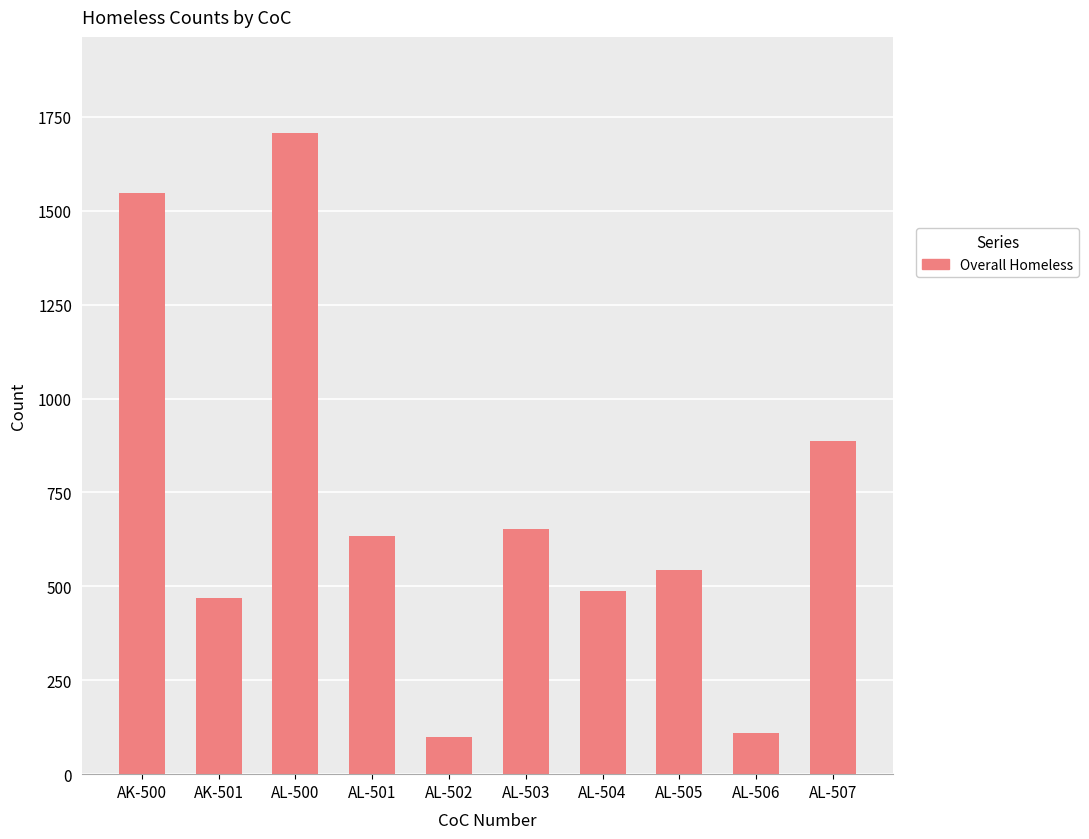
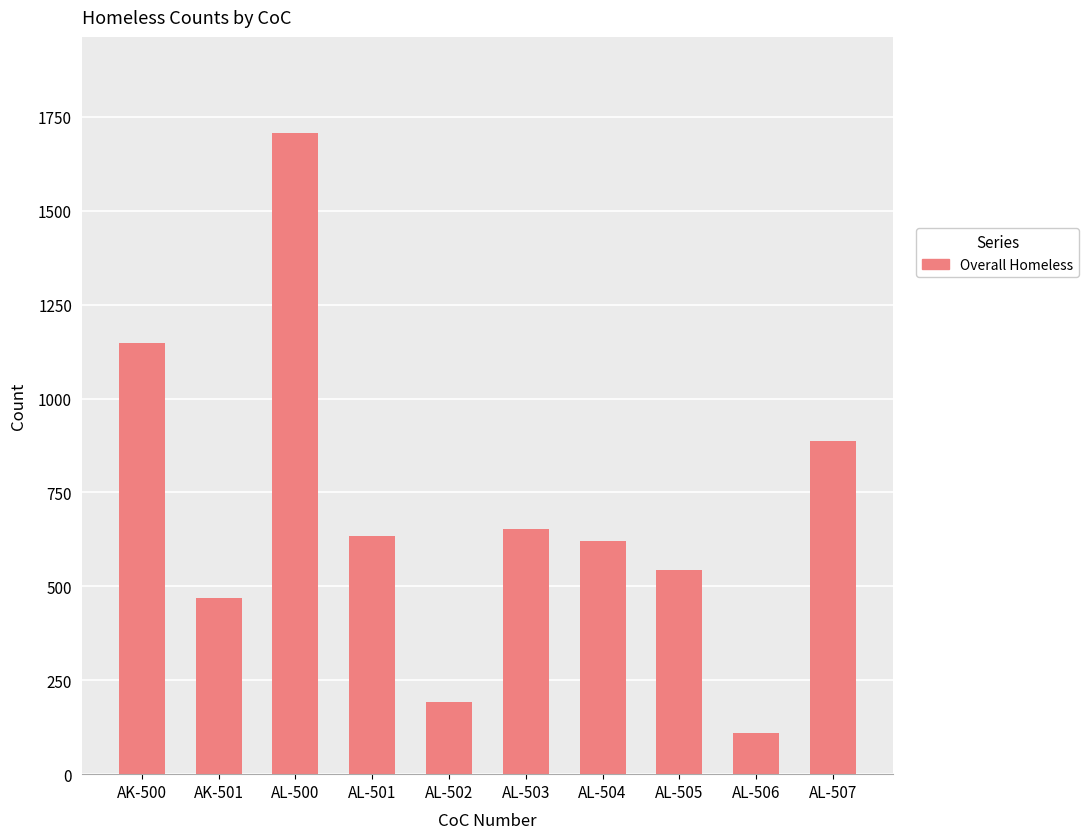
  {
-   "AK-500": 1550,
+   "AK-500": 1150,
    "AK-501": 470,
    "AL-500": 1710,
    "AL-501": 630,
-   "AL-502": 100,
+   "AL-502": 190,
    "AL-503": 650,
-   "AL-504": 490,
+   "AL-504": 620,
    "AL-505": 540,
    "AL-506": 110,
    "AL-507": 890
  }
